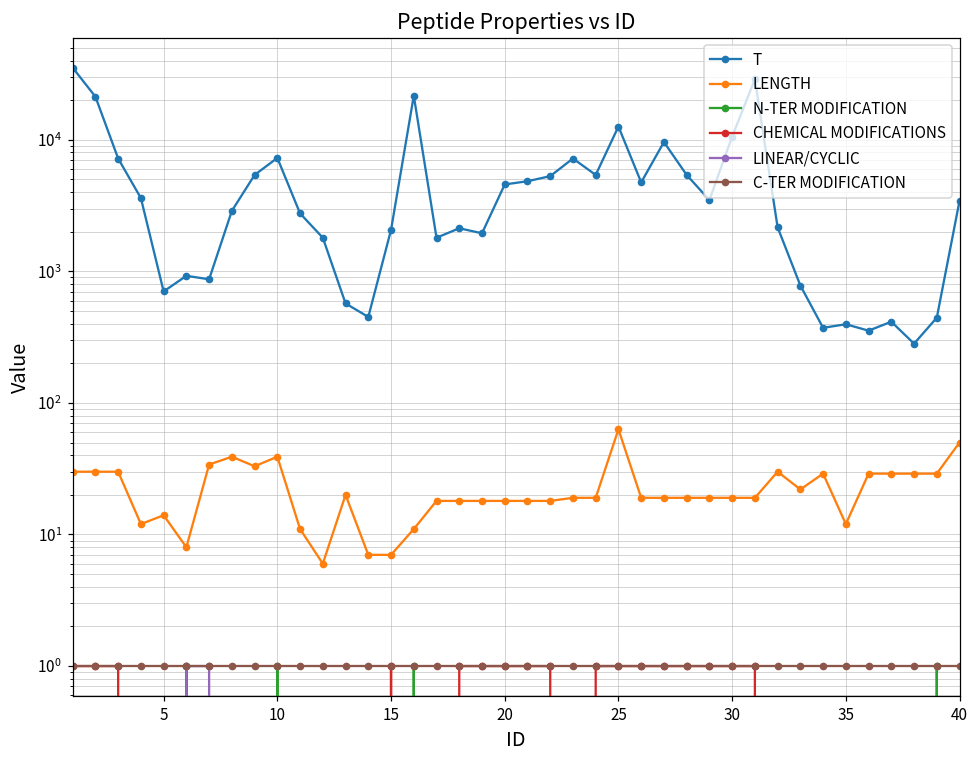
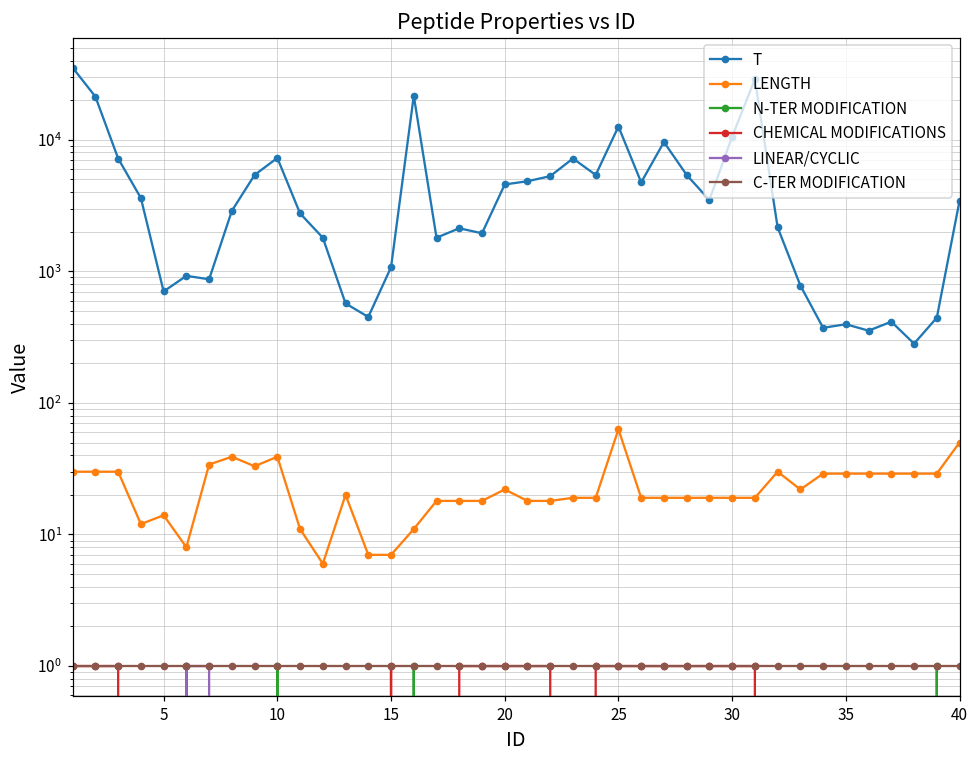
  {
    "T": {
      "5": 700,
      "10": 7000,
-     "15": 2100,
+     "15": 1100,
      "20": 4600,
      "25": 13000,
      "35": 400,
      "40": 3400
    },
    "LENGTH": {
      "5": 14,
      "10": 39,
      "15": 7,
-     "20": 18,
+     "20": 22,
      "25": 60,
      "30": 19,
-     "35": 12,
+     "35": 29,
      "40": 50
    },
    "C-TER MODIFICATION": {
      "5": 1,
      "35": 1,
      "40": 1
    }
  }
